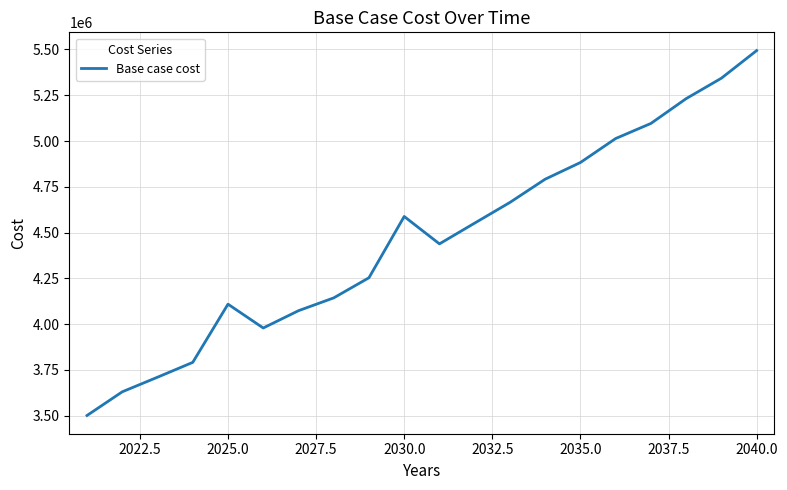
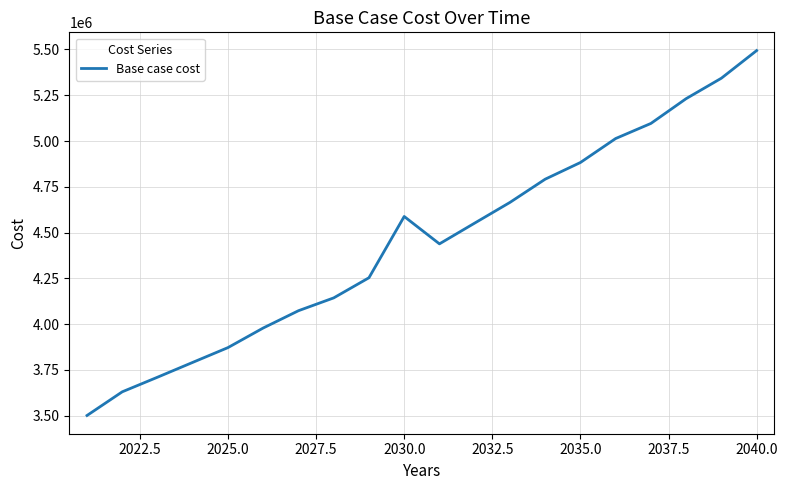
  {
-   "2025.0": 4110000,
+   "2025.0": 3870000,
    "2030.0": 4590000,
    "2035.0": 4880000,
    "2040.0": 5490000
  }
